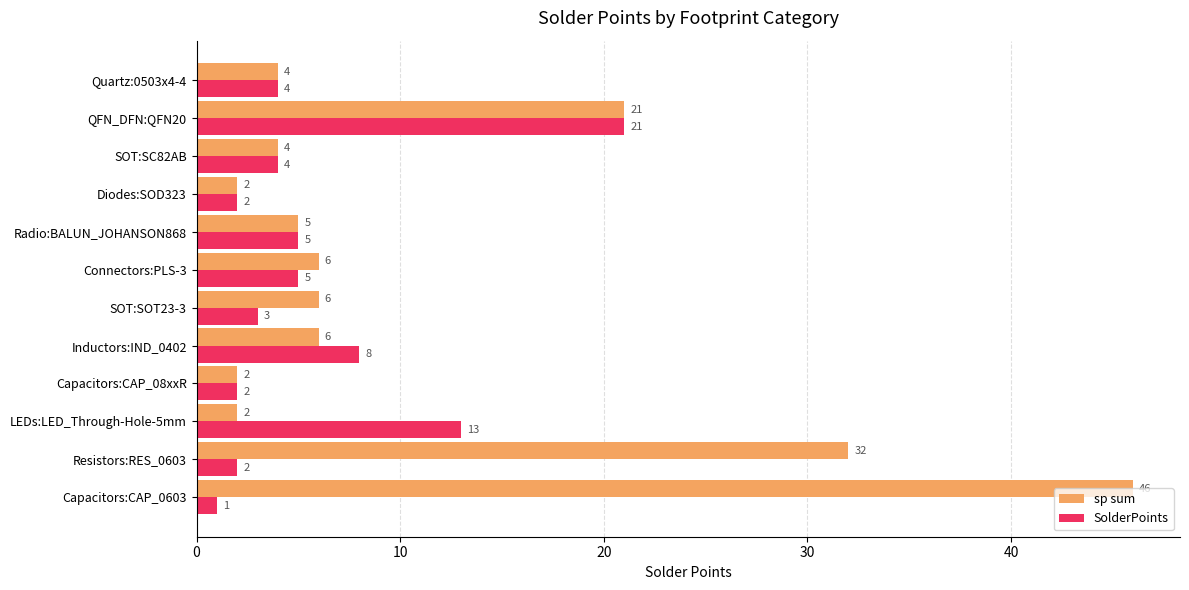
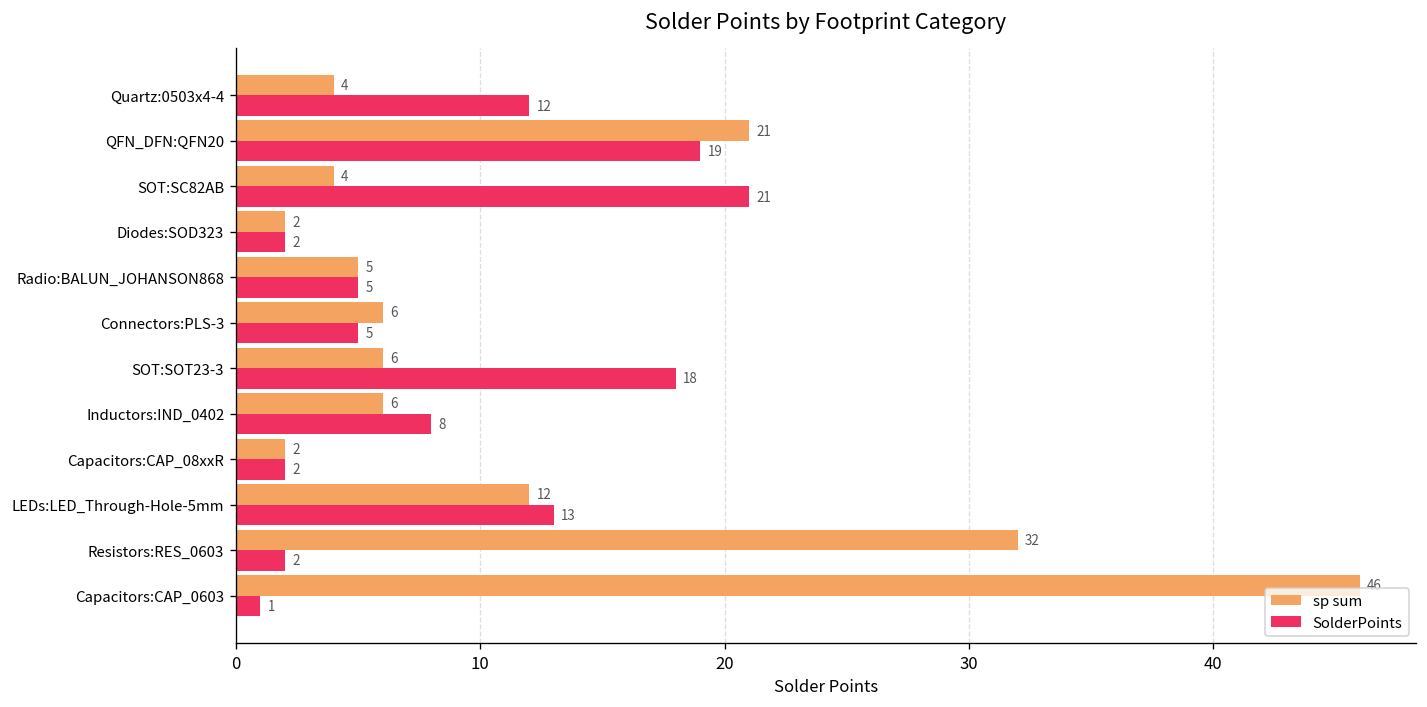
  {
    "sp sum": {
      "Quartz:0503x4-4": 4,
      "QFN_DFN:QFN20": 21,
      "SOT:SC82AB": 4,
      "Diodes:SOD323": 2,
      "Radio:BALUN_JOHANSON868": 5,
      "Connectors:PLS-3": 6,
      "SOT:SOT23-3": 6,
      "Inductors:IND_0402": 6,
      "Capacitors:CAP_08xxR": 2,
-     "LEDs:LED_Through-Hole-5mm": 2,
+     "LEDs:LED_Through-Hole-5mm": 12,
      "Resistors:RES_0603": 32
    },
    "SolderPoints": {
-     "Quartz:0503x4-4": 4,
-     "QFN_DFN:QFN20": 21,
-     "SOT:SC82AB": 4,
+     "Quartz:0503x4-4": 12,
+     "QFN_DFN:QFN20": 19,
+     "SOT:SC82AB": 21,
      "Diodes:SOD323": 2,
      "Radio:BALUN_JOHANSON868": 5,
      "Connectors:PLS-3": 5,
-     "SOT:SOT23-3": 3,
+     "SOT:SOT23-3": 18,
      "Inductors:IND_0402": 8,
      "Capacitors:CAP_08xxR": 2,
      "LEDs:LED_Through-Hole-5mm": 13,
      "Resistors:RES_0603": 2,
      "Capacitors:CAP_0603": 1
    }
  }
